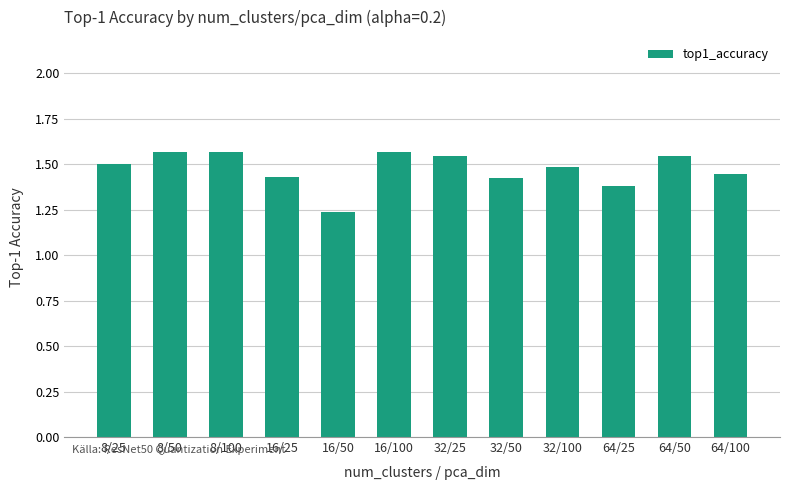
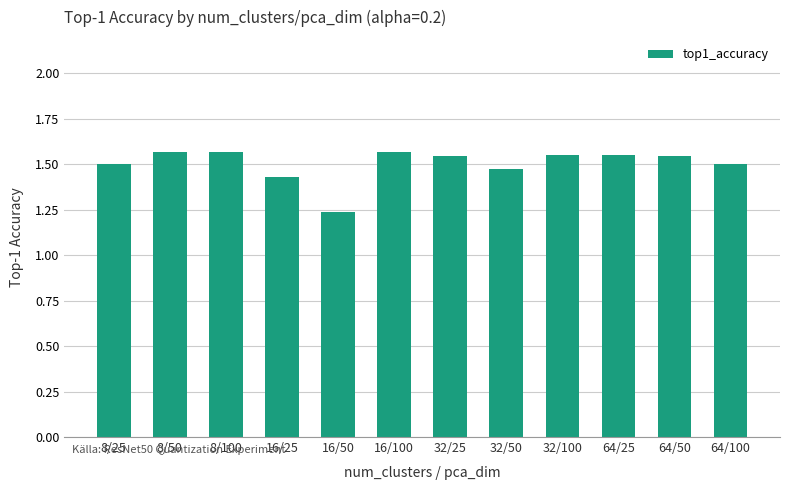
  {
    "8/25": 1.50,
    "8/50": 1.57,
    "8/100": 1.57,
    "16/25": 1.43,
    "16/50": 1.24,
    "16/100": 1.57,
    "32/25": 1.55,
-   "32/50": 1.43,
-   "32/100": 1.48,
-   "64/25": 1.38,
+   "32/50": 1.48,
+   "32/100": 1.55,
+   "64/25": 1.55,
    "64/50": 1.55,
-   "64/100": 1.45
+   "64/100": 1.50
  }
